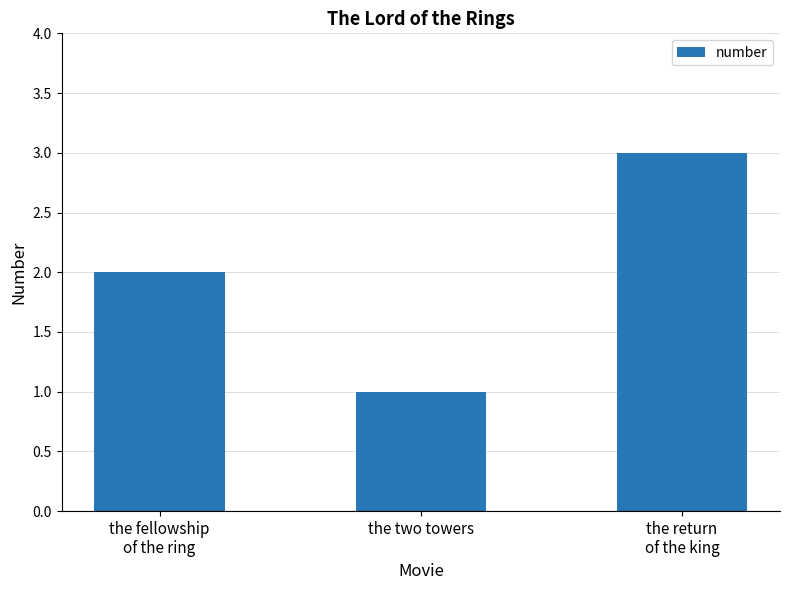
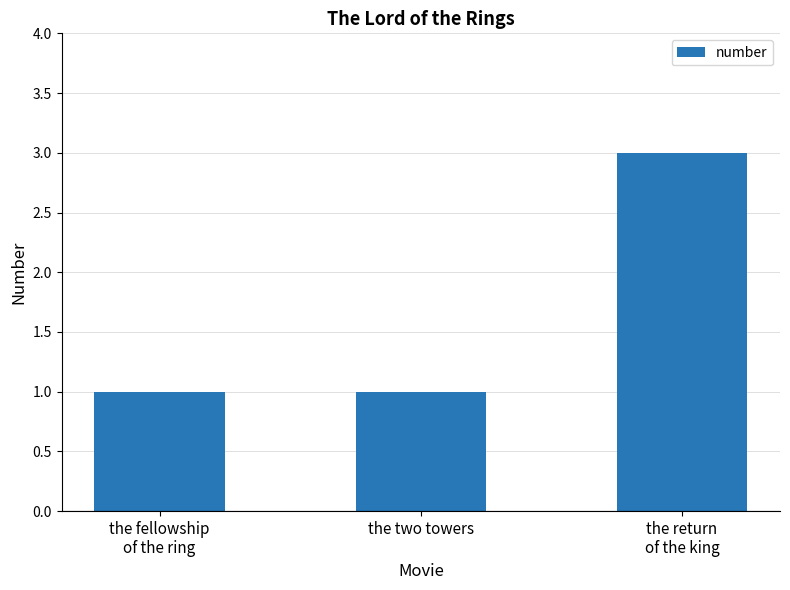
  {
-   "the fellowship of the ring": 2,
+   "the fellowship of the ring": 1,
    "the two towers": 1,
    "the return of the king": 3
  }
